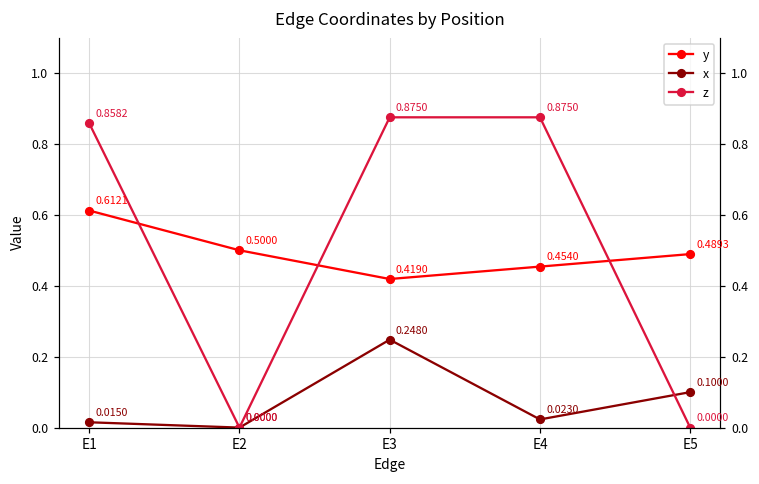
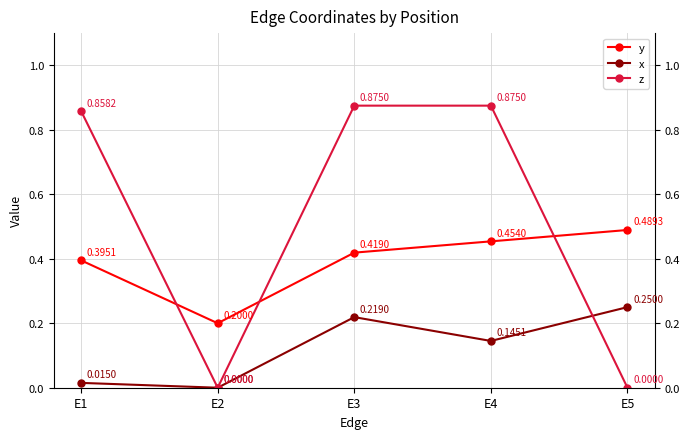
  {
    "y": {
-     "E1": 0.6121,
-     "E2": 0.5000,
+     "E1": 0.3951,
+     "E2": 0.2000,
      "E3": 0.4190,
      "E4": 0.4540,
      "E5": 0.4893
    },
    "x": {
      "E1": 0.0150,
-     "E3": 0.2480,
-     "E4": 0.0230,
-     "E5": 0.1000
+     "E3": 0.2190,
+     "E4": 0.1451,
+     "E5": 0.2500
    },
    "z": {
      "E1": 0.8582,
      "E3": 0.8750,
      "E4": 0.8750,
      "E5": 0.0000
    }
  }
